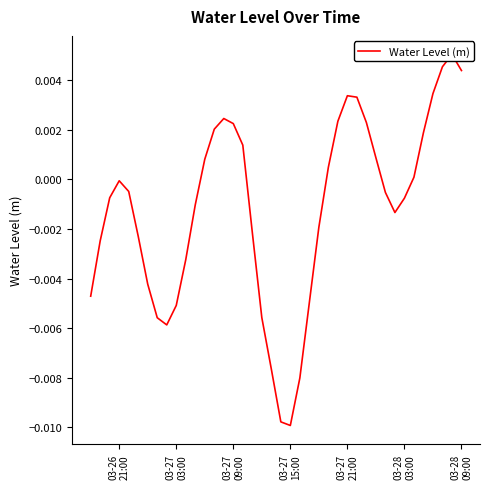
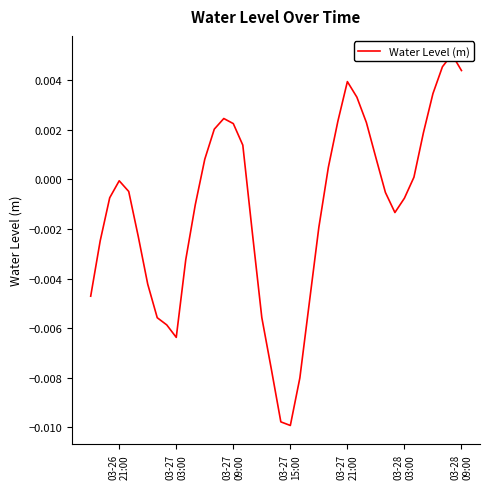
  {
    "03-26 21:00": -0.0001,
-   "03-27 03:00": -0.0051,
+   "03-27 03:00": -0.0064,
    "03-27 09:00": 0.0023,
    "03-27 15:00": -0.0099,
-   "03-27 21:00": 0.0034,
+   "03-27 21:00": 0.0039,
    "03-28 03:00": -0.0008,
    "03-28 09:00": 0.0044
  }
